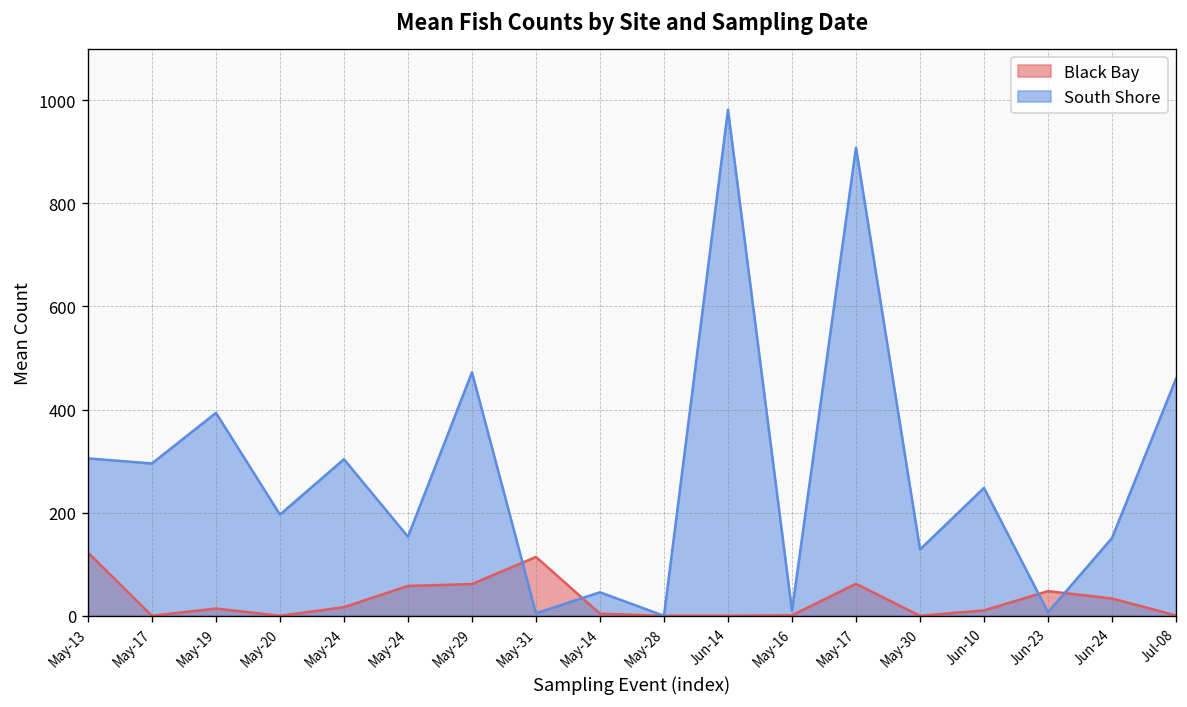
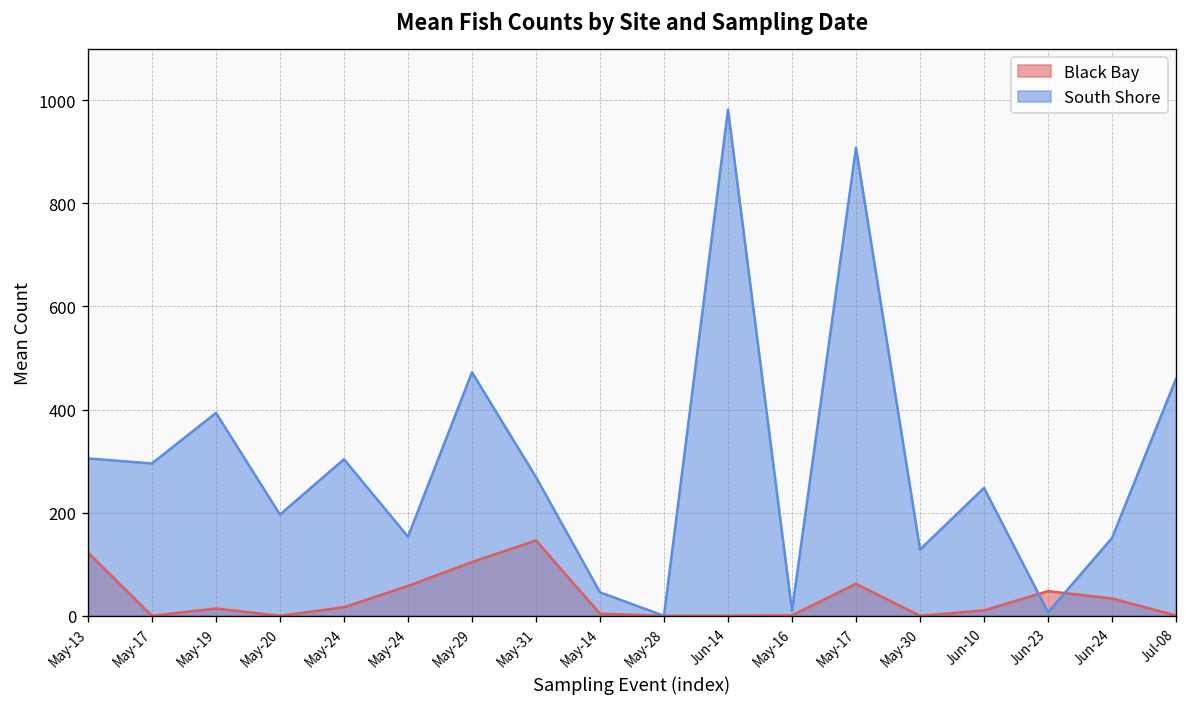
  {
    "Black Bay": {
      "May-13": 120,
      "May-19": 10,
      "May-20": 0,
-     "May-29": 60,
-     "May-31": 110,
+     "May-29": 100,
+     "May-31": 150,
      "May-14": 0,
      "Jun-14": 0,
      "May-16": 0,
      "May-30": 0,
      "Jun-10": 10,
      "Jun-23": 50,
      "Jun-24": 30,
      "Jul-08": 0
    },
    "South Shore": {
      "May-13": 310,
      "May-19": 390,
      "May-20": 200,
      "May-29": 470,
-     "May-31": 0,
+     "May-31": 270,
      "May-14": 50,
      "Jun-14": 980,
      "May-16": 10,
      "May-30": 130,
      "Jun-10": 250,
      "Jun-23": 10,
      "Jun-24": 150,
      "Jul-08": 460
    }
  }
